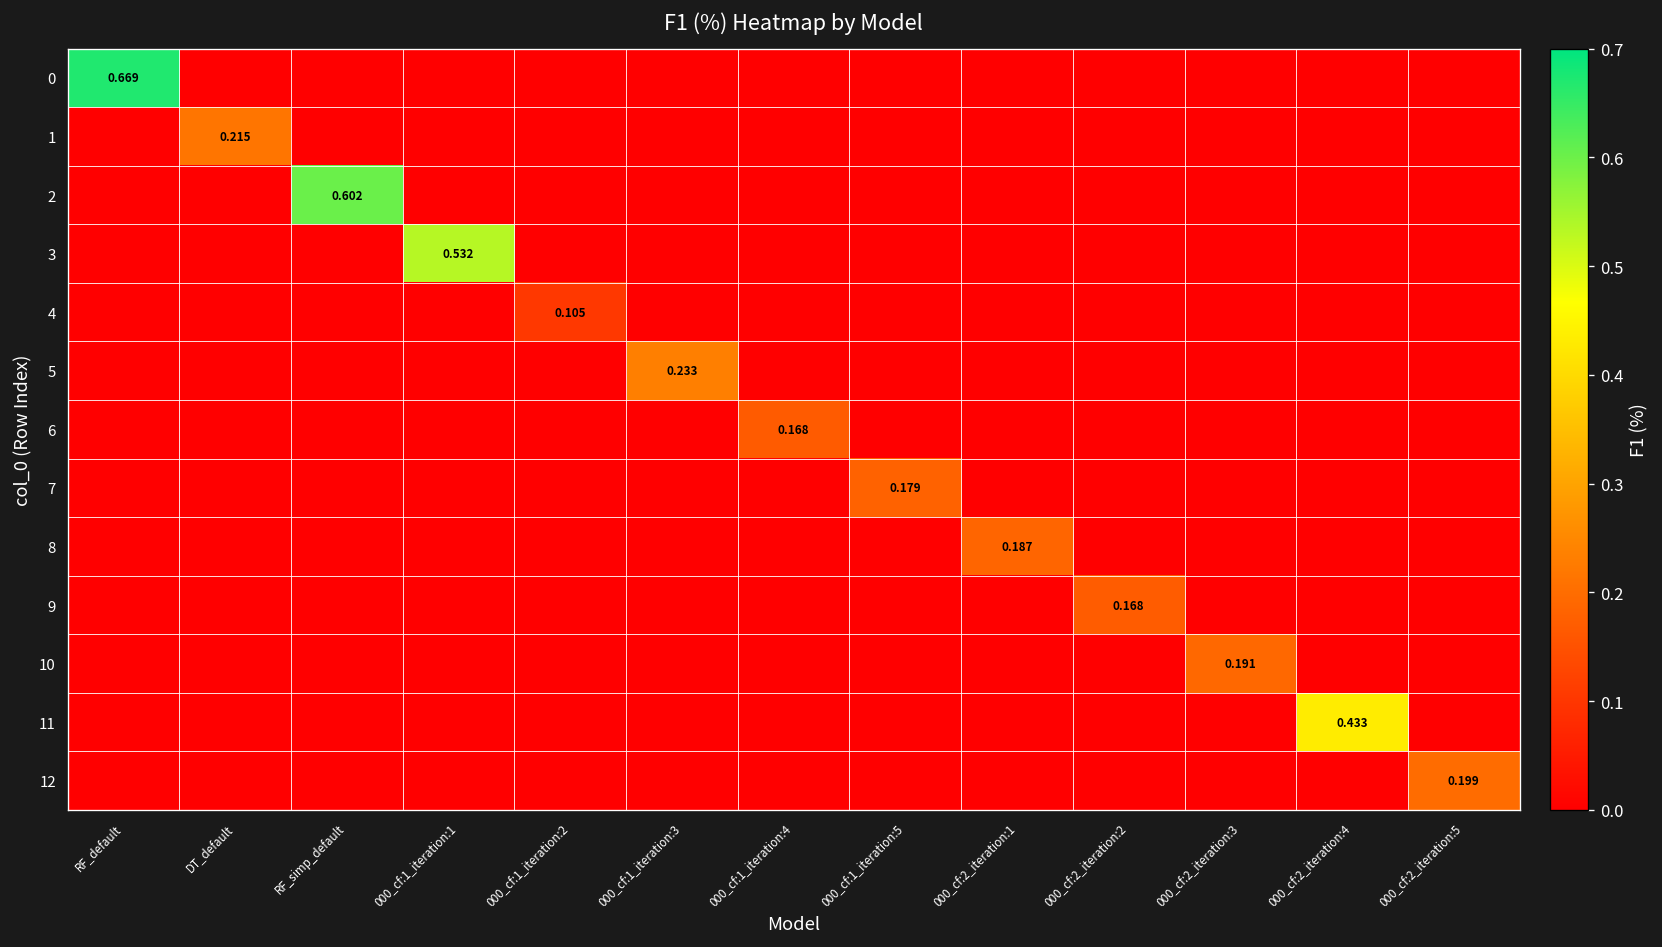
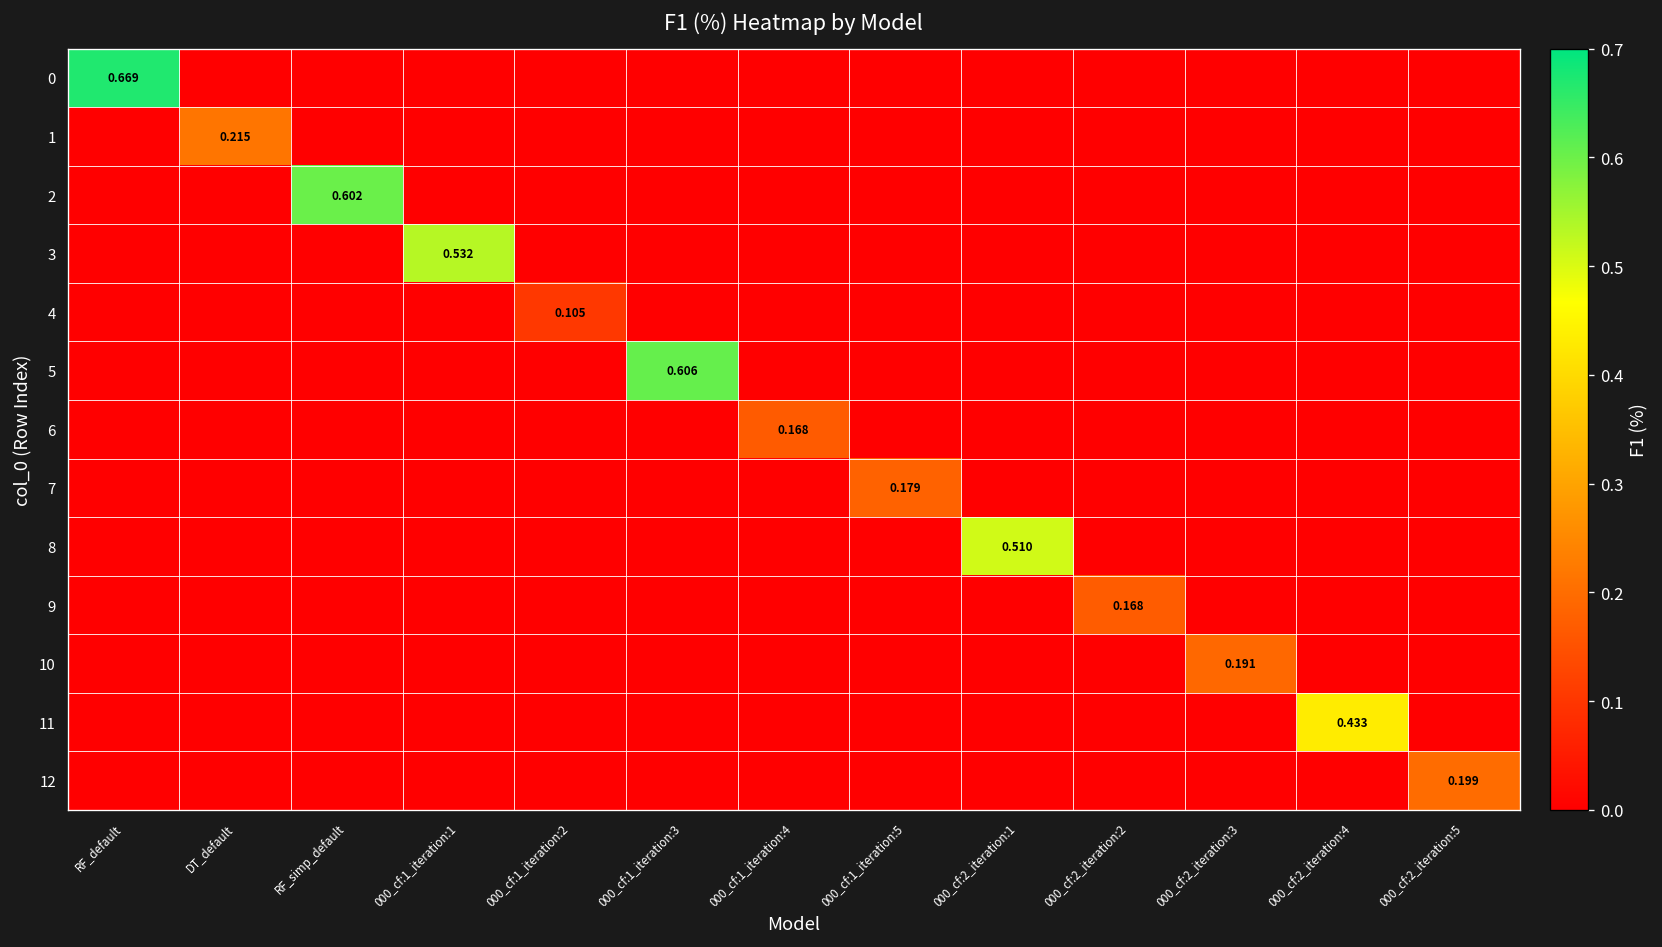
  {
    "0": {
      "RF_default": 0.669
    },
    "1": {
      "DT_default": 0.215
    },
    "2": {
      "RF_simp_default": 0.602
    },
    "3": {
      "000_cf:1_iteration:1": 0.532
    },
    "4": {
      "000_cf:1_iteration:2": 0.105
    },
    "5": {
-     "000_cf:1_iteration:3": 0.233
+     "000_cf:1_iteration:3": 0.606
    },
    "6": {
      "000_cf:1_iteration:4": 0.168
    },
    "7": {
      "000_cf:1_iteration:5": 0.179
    },
    "8": {
-     "000_cf:2_iteration:1": 0.187
+     "000_cf:2_iteration:1": 0.510
    },
    "9": {
      "000_cf:2_iteration:2": 0.168
    },
    "10": {
      "000_cf:2_iteration:3": 0.191
    },
    "11": {
      "000_cf:2_iteration:4": 0.433
    },
    "12": {
      "000_cf:2_iteration:5": 0.199
    }
  }
